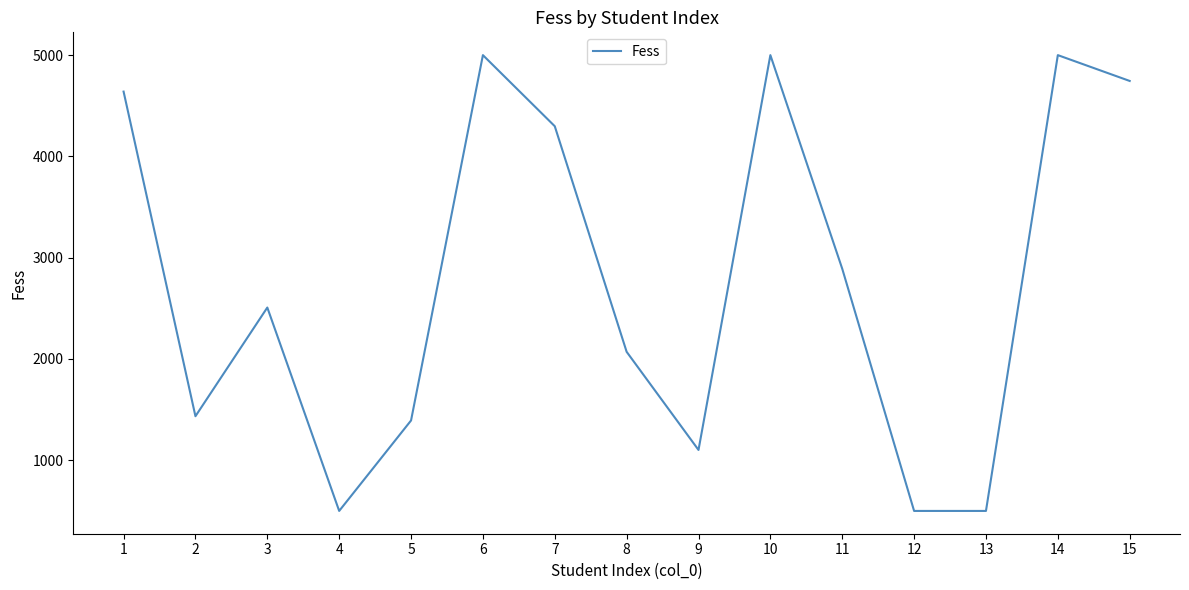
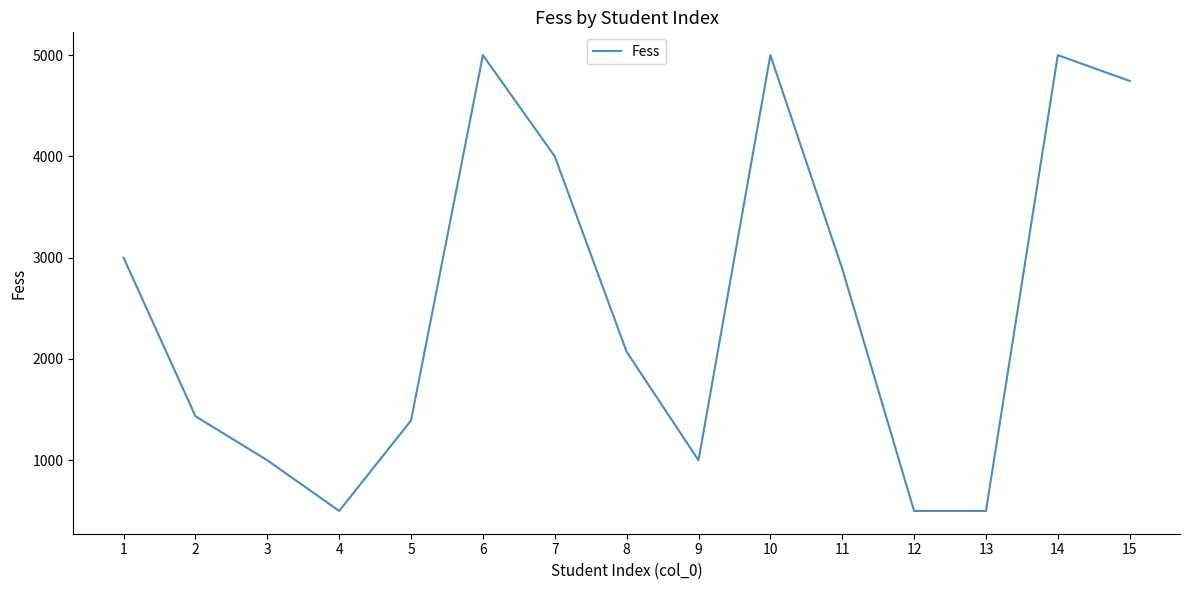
  {
-   "1": 4640,
+   "1": 3000,
    "2": 1440,
-   "3": 2510,
+   "3": 1000,
    "4": 500,
    "5": 1390,
    "6": 5000,
-   "7": 4300,
+   "7": 4000,
    "8": 2070,
-   "9": 1100,
+   "9": 1000,
    "10": 5000,
    "11": 2890,
    "12": 500,
    "13": 500,
    "14": 5000,
    "15": 4750
  }
